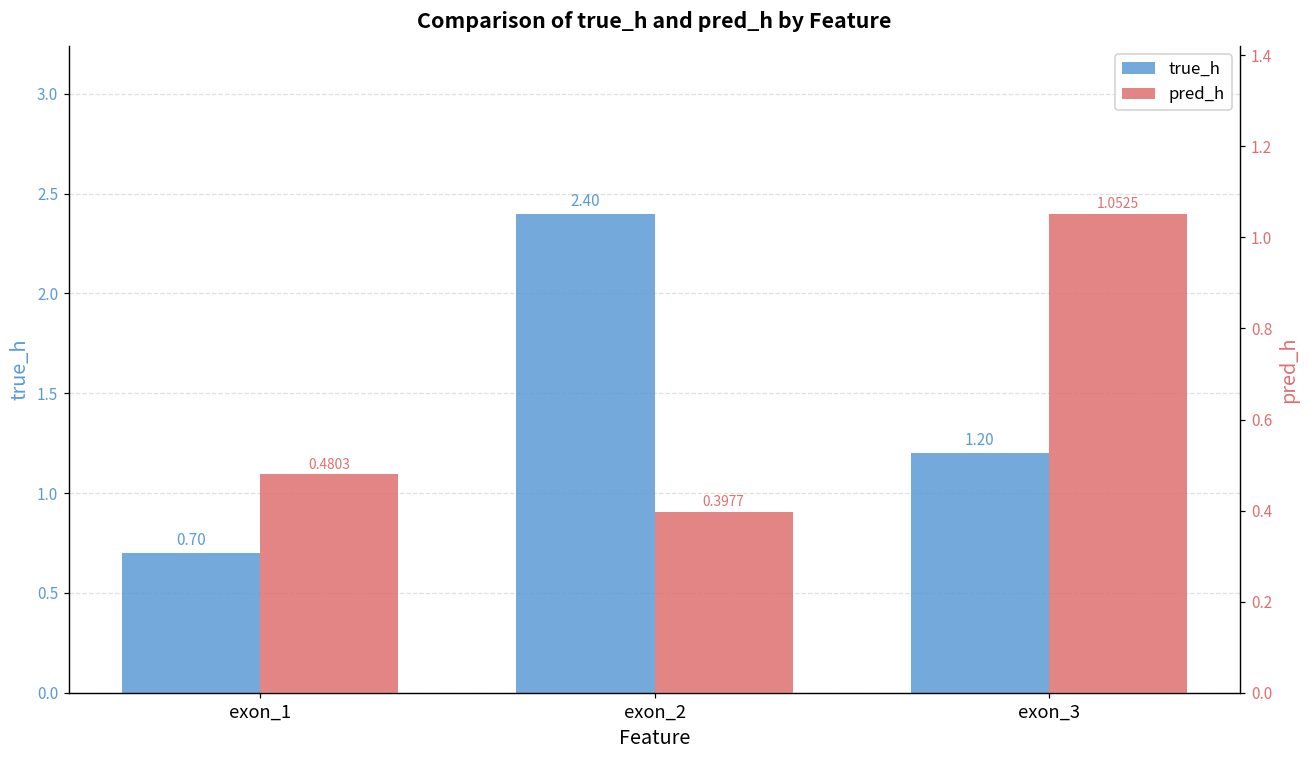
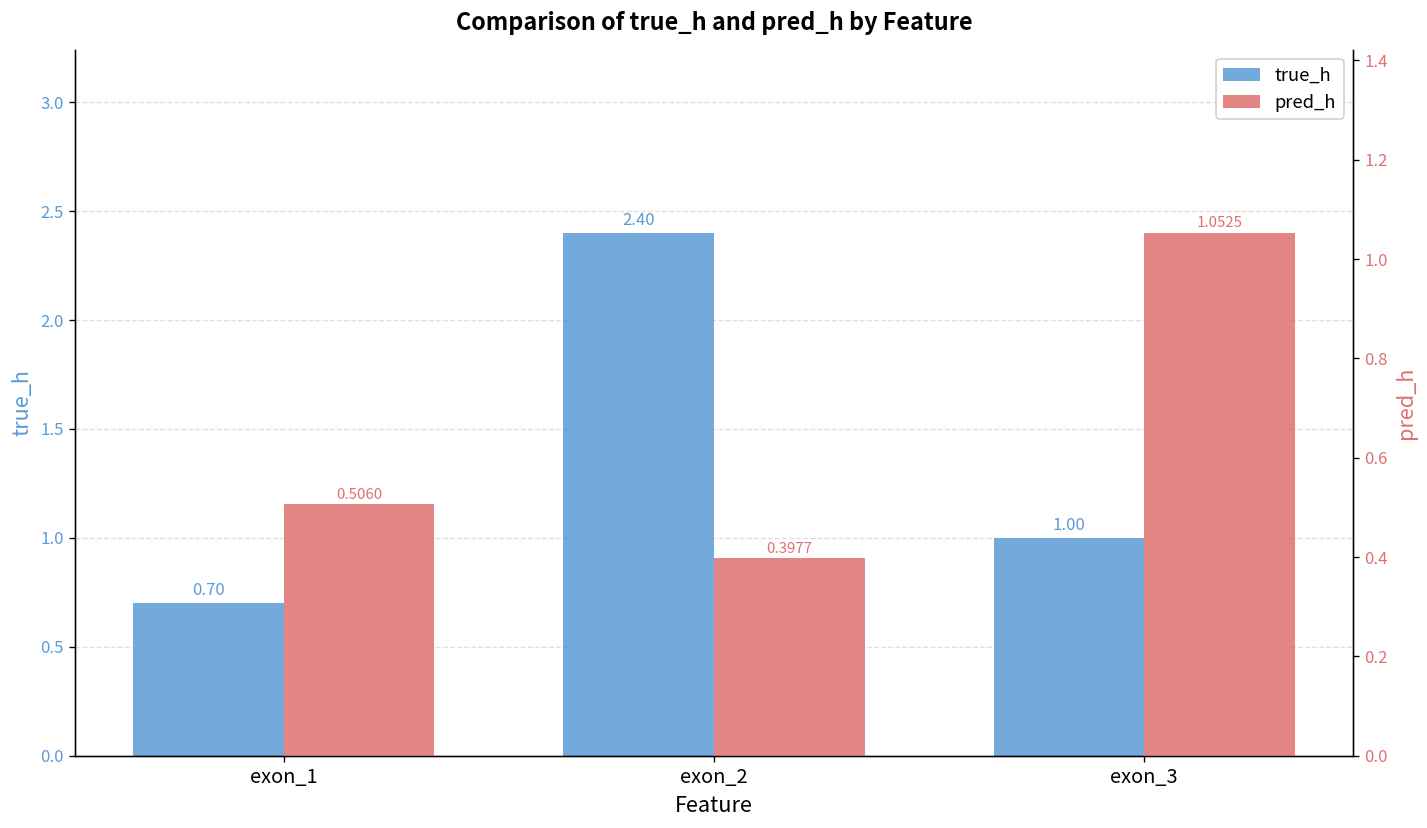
  {
    "true_h": {
      "exon_1": 0.70,
      "exon_2": 2.40,
-     "exon_3": 1.20
+     "exon_3": 1.00
    },
    "pred_h": {
-     "exon_1": 0.4803,
+     "exon_1": 0.5060,
      "exon_2": 0.3977,
      "exon_3": 1.0525
    }
  }
